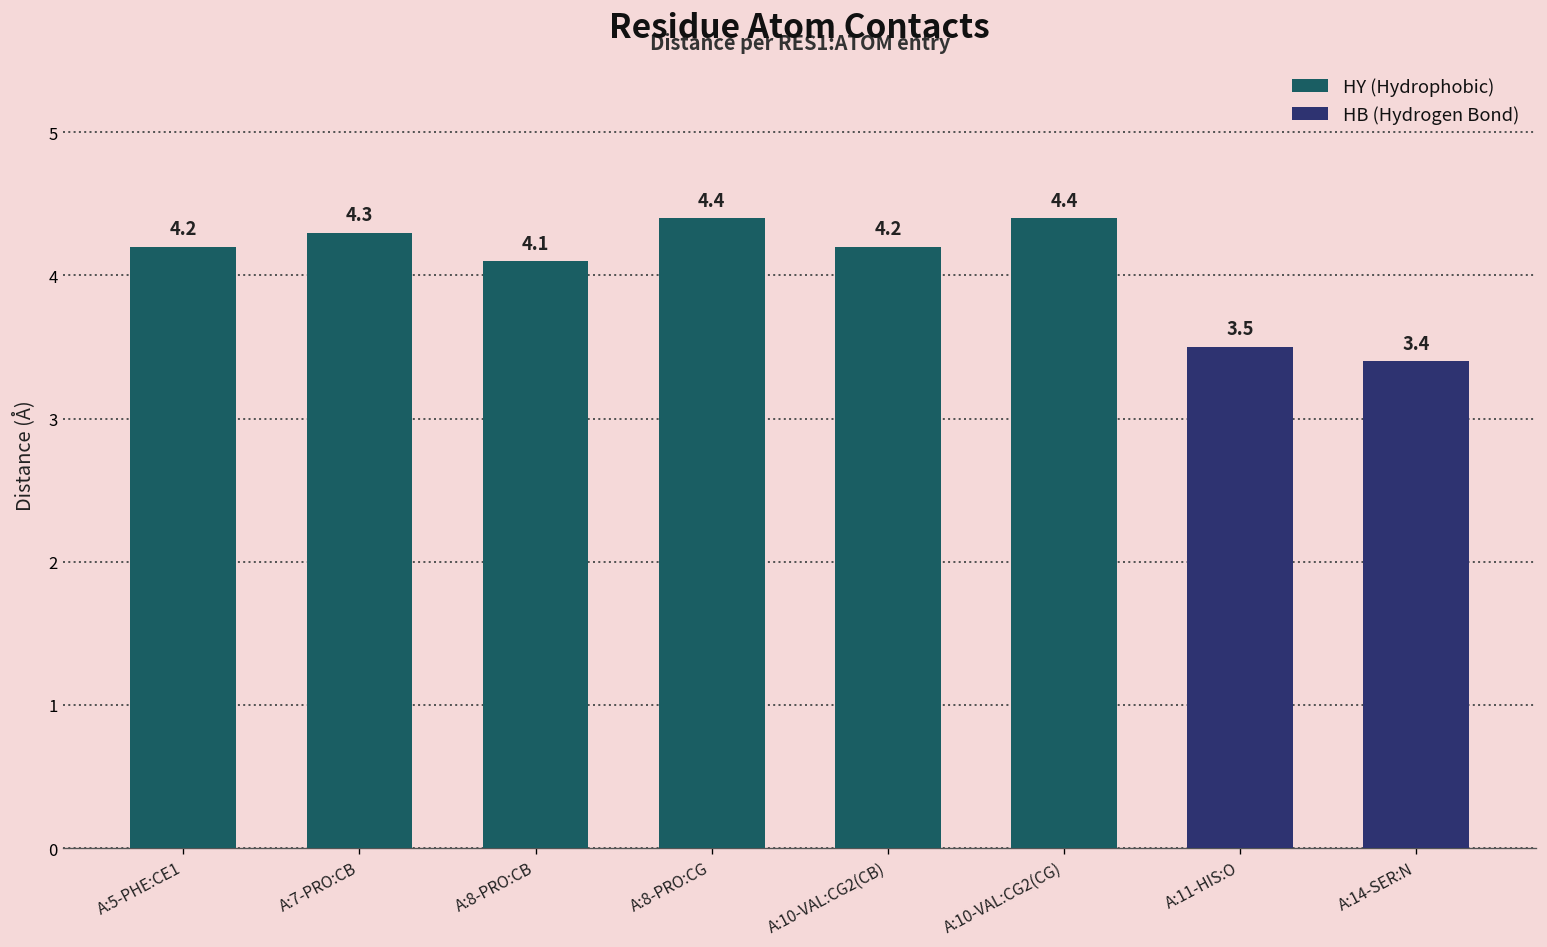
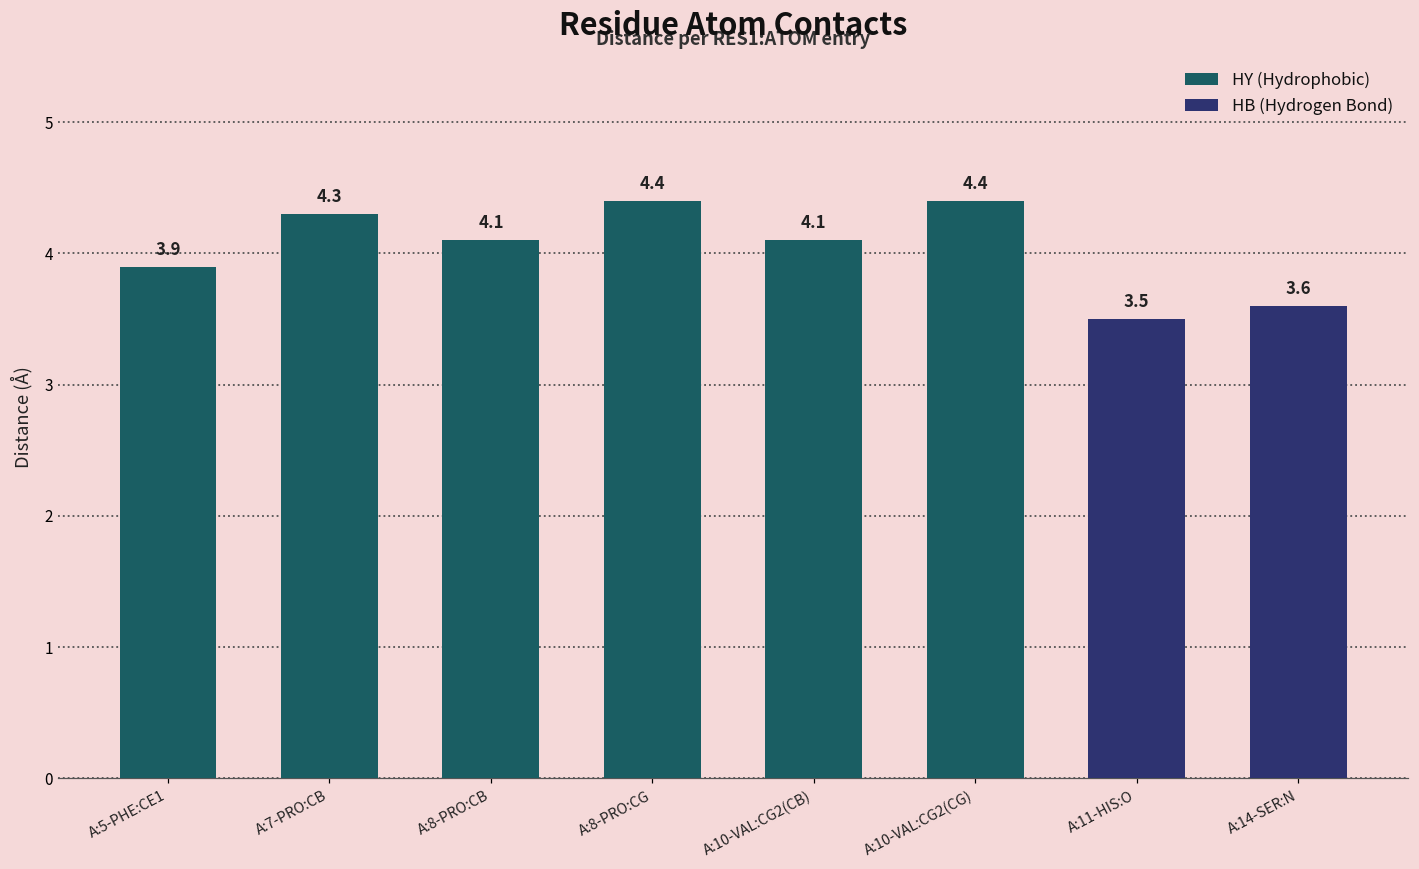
  {
-   "A:5-PHE:CE1": 4.2,
+   "A:5-PHE:CE1": 3.9,
    "A:7-PRO:CB": 4.3,
    "A:8-PRO:CB": 4.1,
    "A:8-PRO:CG": 4.4,
-   "A:10-VAL:CG2(CB)": 4.2,
+   "A:10-VAL:CG2(CB)": 4.1,
    "A:10-VAL:CG2(CG)": 4.4,
    "A:11-HIS:O": 3.5,
-   "A:14-SER:N": 3.4
+   "A:14-SER:N": 3.6
  }
